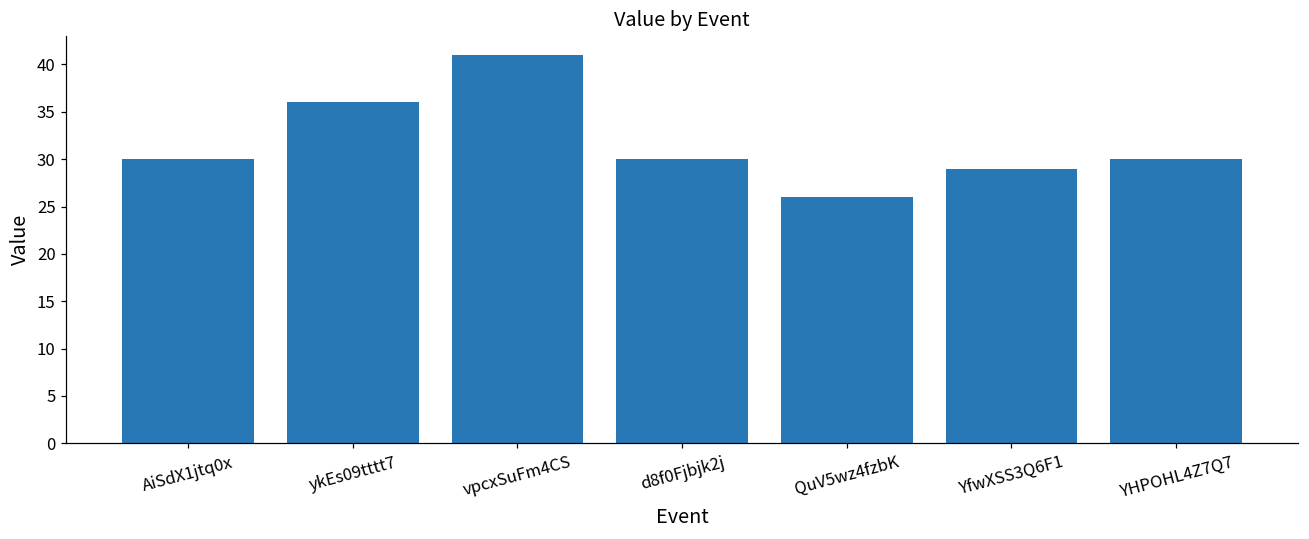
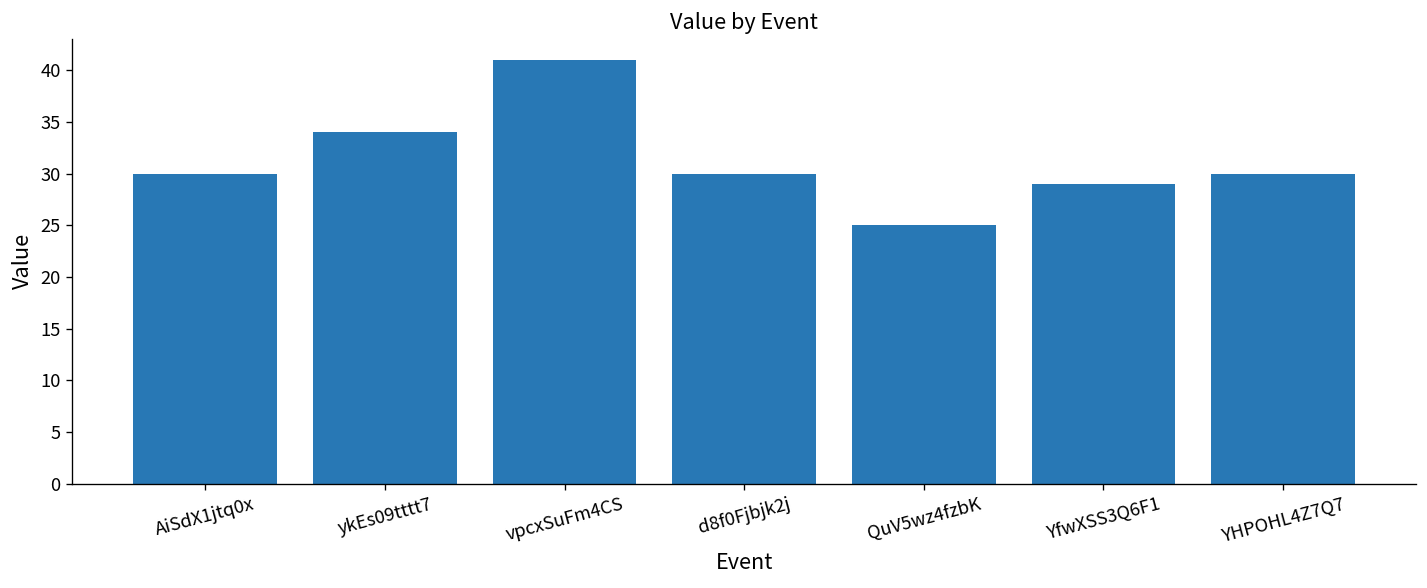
  {
    "AiSdX1jtq0x": 30,
-   "ykEs09tttt7": 36,
+   "ykEs09tttt7": 34,
    "vpcxSuFm4CS": 41,
    "d8f0Fjbjk2j": 30,
-   "QuV5wz4fzbK": 26,
+   "QuV5wz4fzbK": 25,
    "YfwXSS3Q6F1": 29,
    "YHPOHL4Z7Q7": 30
  }
